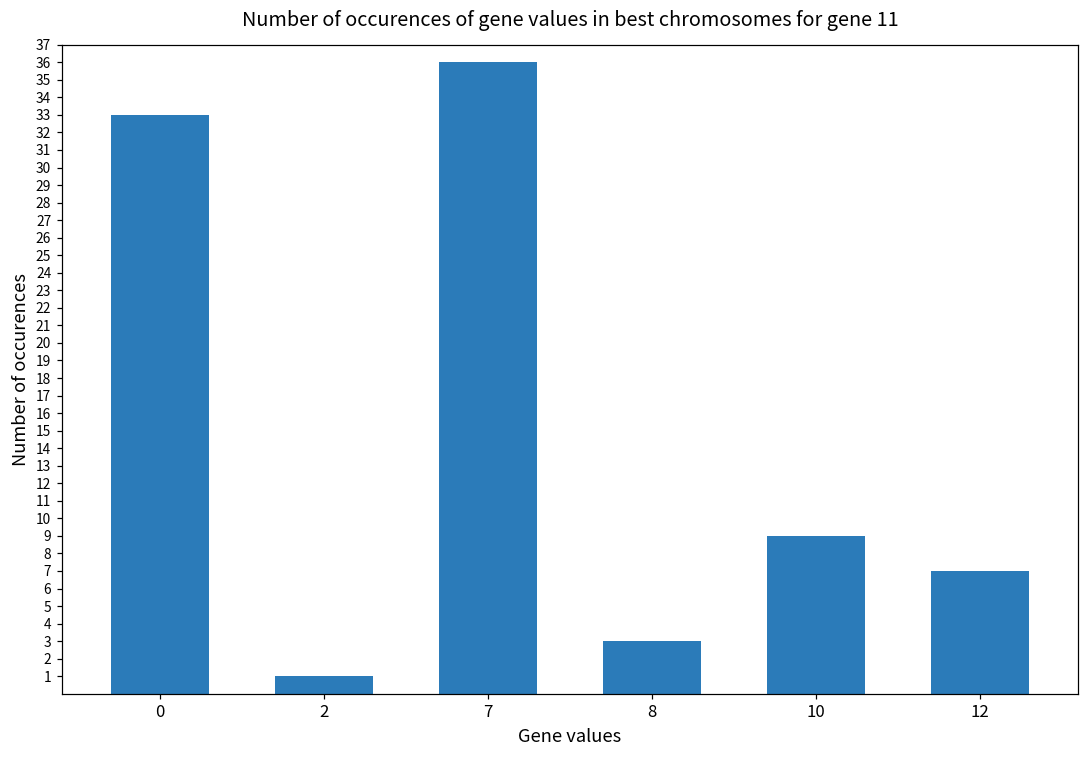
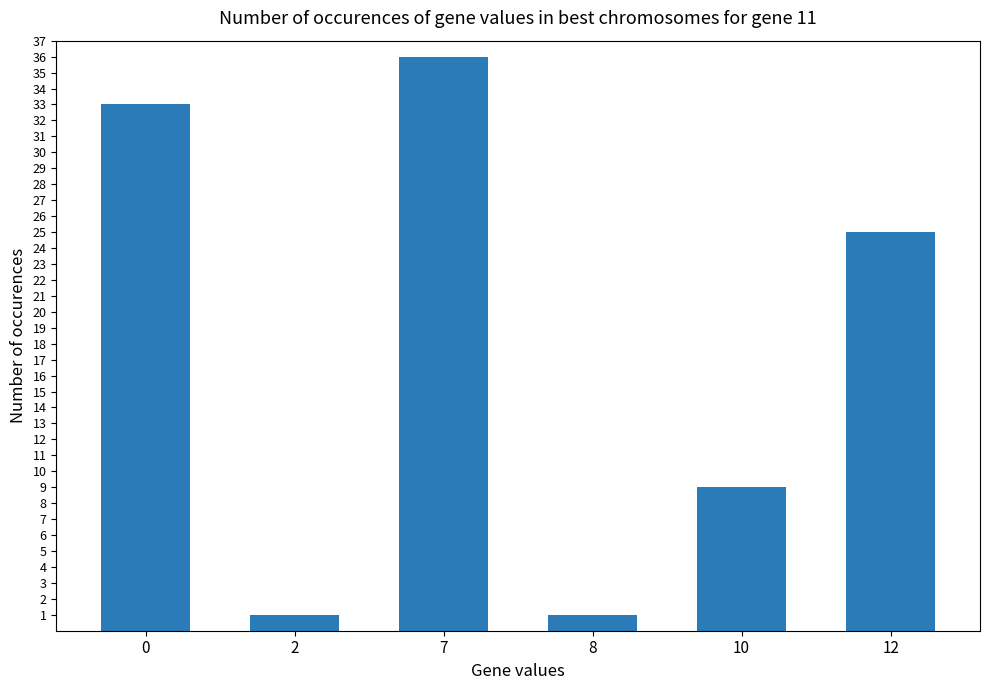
  {
    "0": 33,
    "2": 1,
    "7": 36,
-   "8": 3,
+   "8": 1,
    "10": 9,
-   "12": 7
+   "12": 25
  }
